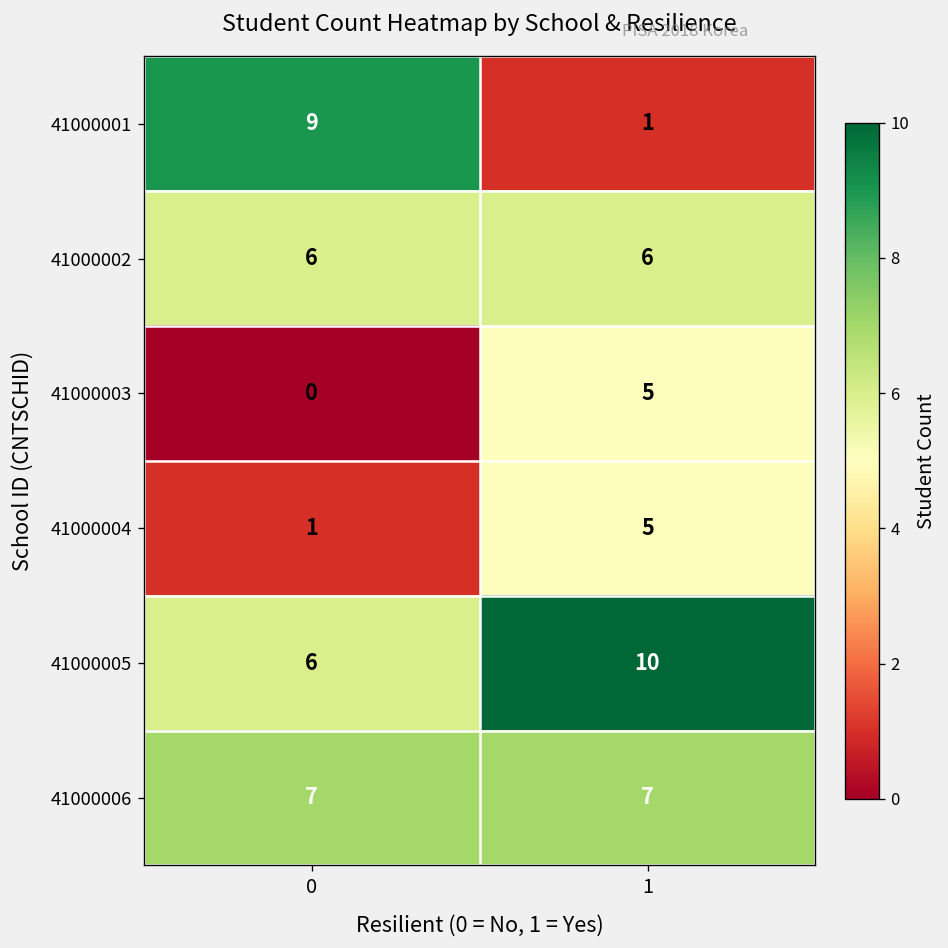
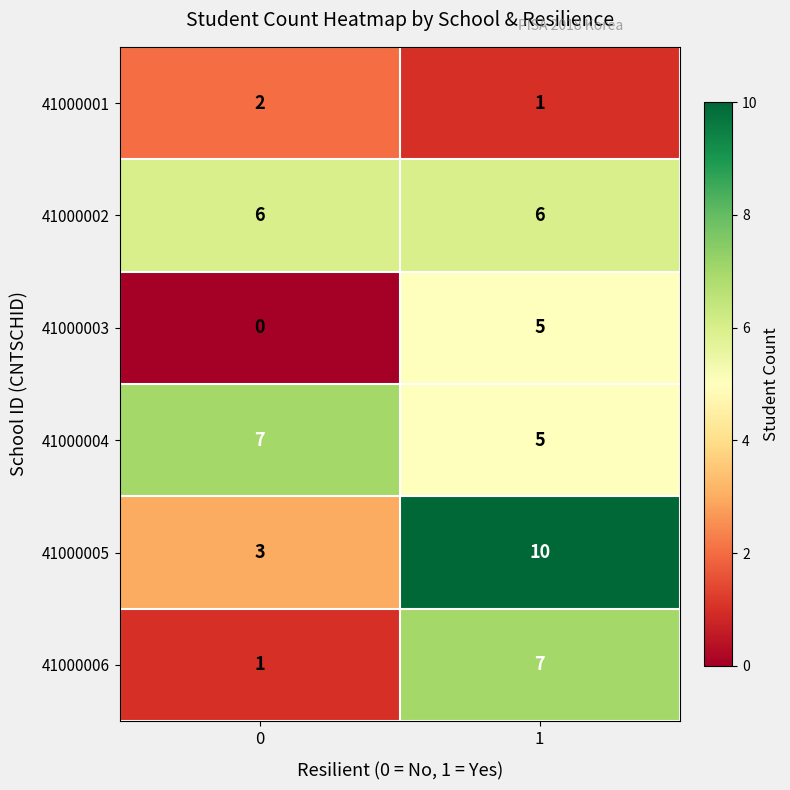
  {
    "41000001": {
-     "0": 9,
+     "0": 2,
      "1": 1
    },
    "41000002": {
      "0": 6,
      "1": 6
    },
    "41000003": {
      "0": 0,
      "1": 5
    },
    "41000004": {
-     "0": 1,
+     "0": 7,
      "1": 5
    },
    "41000005": {
-     "0": 6,
+     "0": 3,
      "1": 10
    },
    "41000006": {
-     "0": 7,
+     "0": 1,
      "1": 7
    }
  }
